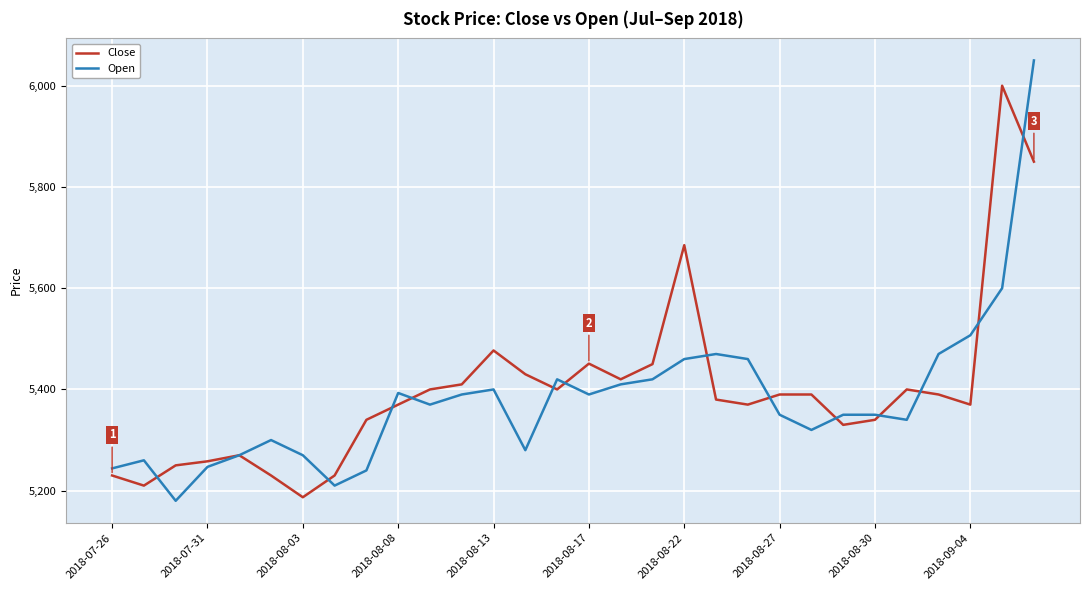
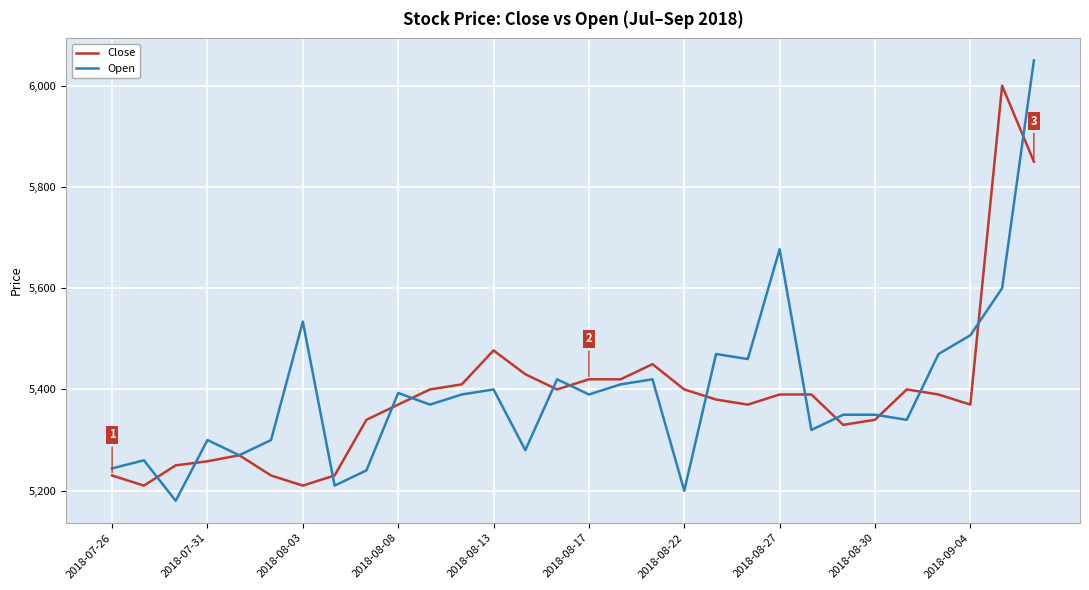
  {
    "Close": {
      "2018-07-26": "5,230",
      "2018-07-31": "5,260",
-     "2018-08-03": "5,190",
+     "2018-08-03": "5,210",
      "2018-08-08": "5,370",
      "2018-08-13": "5,480",
-     "2018-08-17": "5,450",
-     "2018-08-22": "5,690",
+     "2018-08-17": "5,420",
+     "2018-08-22": "5,400",
      "2018-08-27": "5,390",
      "2018-08-30": "5,340",
      "2018-09-04": "5,370"
    },
    "Open": {
-     "2018-07-31": "5,250",
-     "2018-08-03": "5,270",
+     "2018-07-31": "5,300",
+     "2018-08-03": "5,530",
      "2018-08-08": "5,390",
      "2018-08-13": "5,400",
      "2018-08-17": "5,390",
-     "2018-08-22": "5,460",
-     "2018-08-27": "5,350",
+     "2018-08-22": "5,200",
+     "2018-08-27": "5,680",
      "2018-08-30": "5,350",
      "2018-09-04": "5,510"
    }
  }
